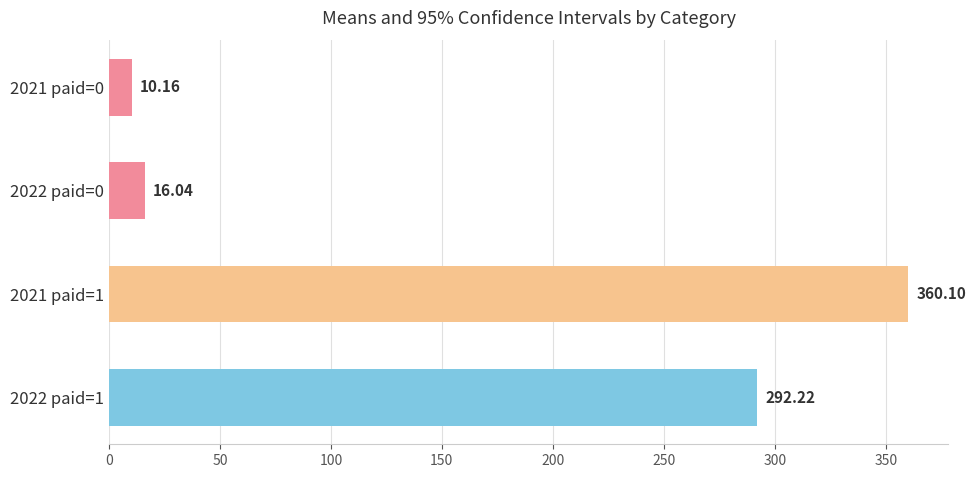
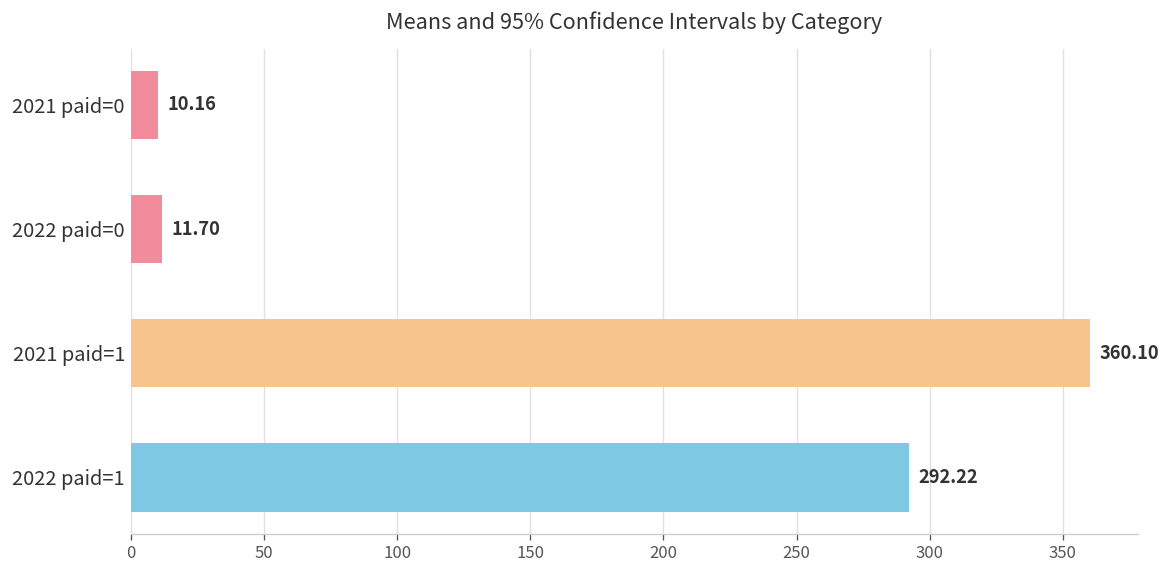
  {
    "2021 paid=0": 10.16,
-   "2022 paid=0": 16.04,
+   "2022 paid=0": 11.70,
    "2021 paid=1": 360.10,
    "2022 paid=1": 292.22
  }
